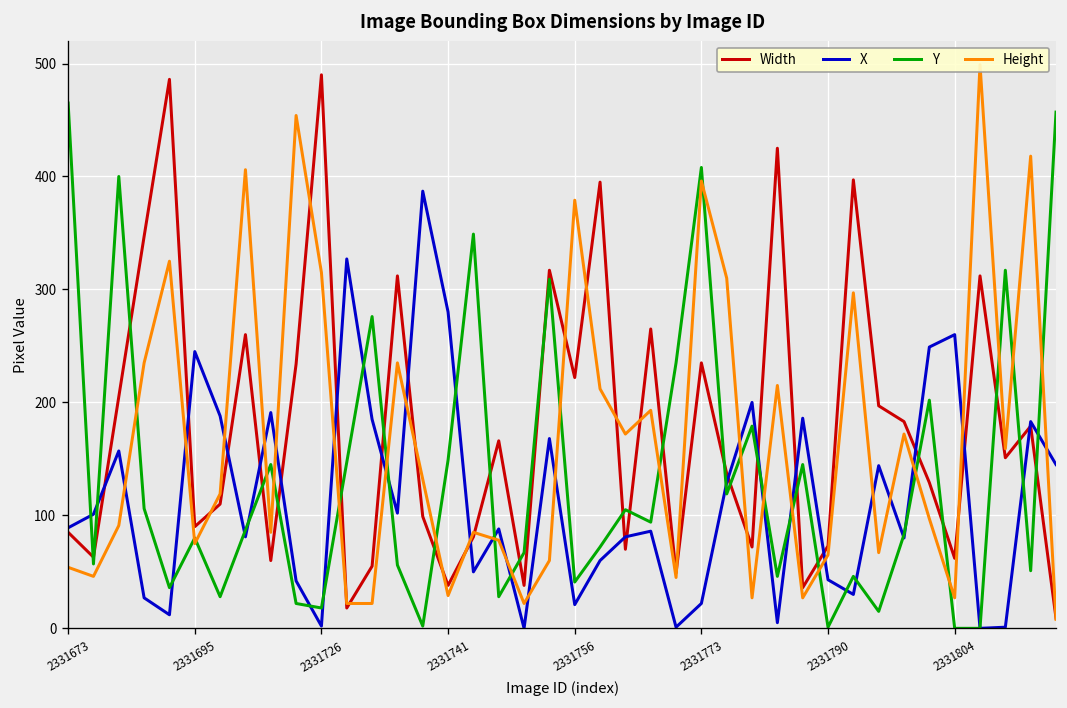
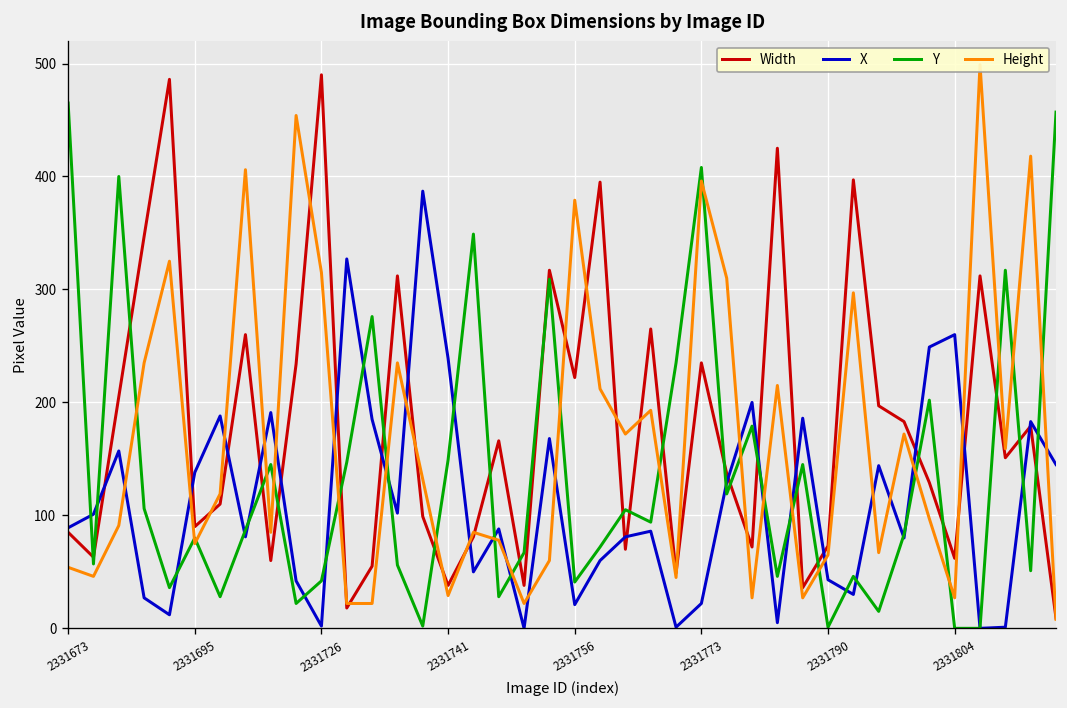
  {
    "Width": {
      "2331673": 90,
      "2331695": 90,
      "2331726": 490,
      "2331741": 40,
      "2331756": 220,
      "2331773": 240,
      "2331790": 70,
      "2331804": 60
    },
    "X": {
      "2331673": 90,
-     "2331695": 250,
+     "2331695": 140,
      "2331726": 0,
-     "2331741": 280,
+     "2331741": 240,
      "2331756": 20,
      "2331773": 20,
      "2331790": 40,
      "2331804": 260
    },
    "Y": {
      "2331673": 470,
      "2331695": 80,
-     "2331726": 20,
+     "2331726": 40,
      "2331741": 150,
      "2331756": 40,
      "2331773": 410,
      "2331790": 0,
      "2331804": 0
    },
    "Height": {
      "2331673": 50,
      "2331695": 80,
      "2331726": 320,
      "2331741": 30,
      "2331756": 380,
      "2331773": 400,
      "2331790": 70,
      "2331804": 30
    }
  }
